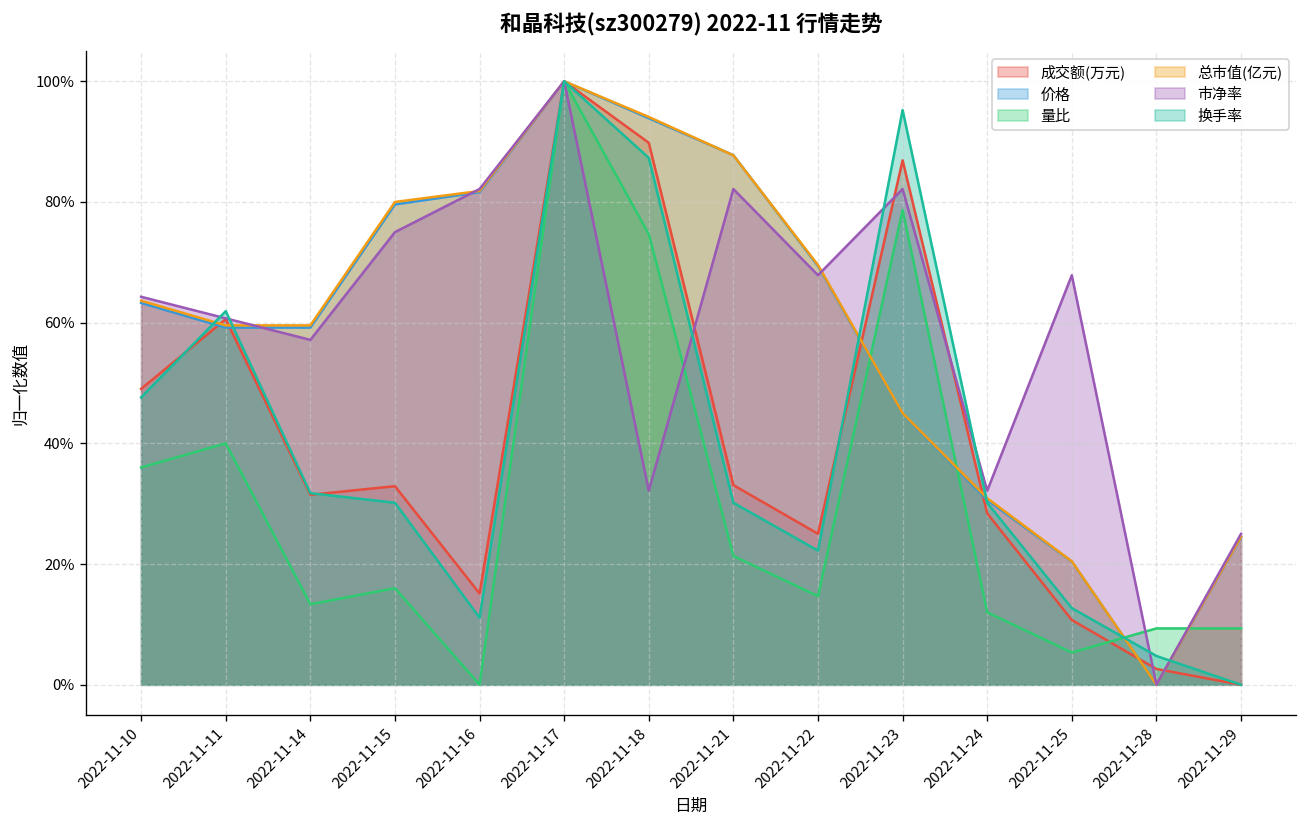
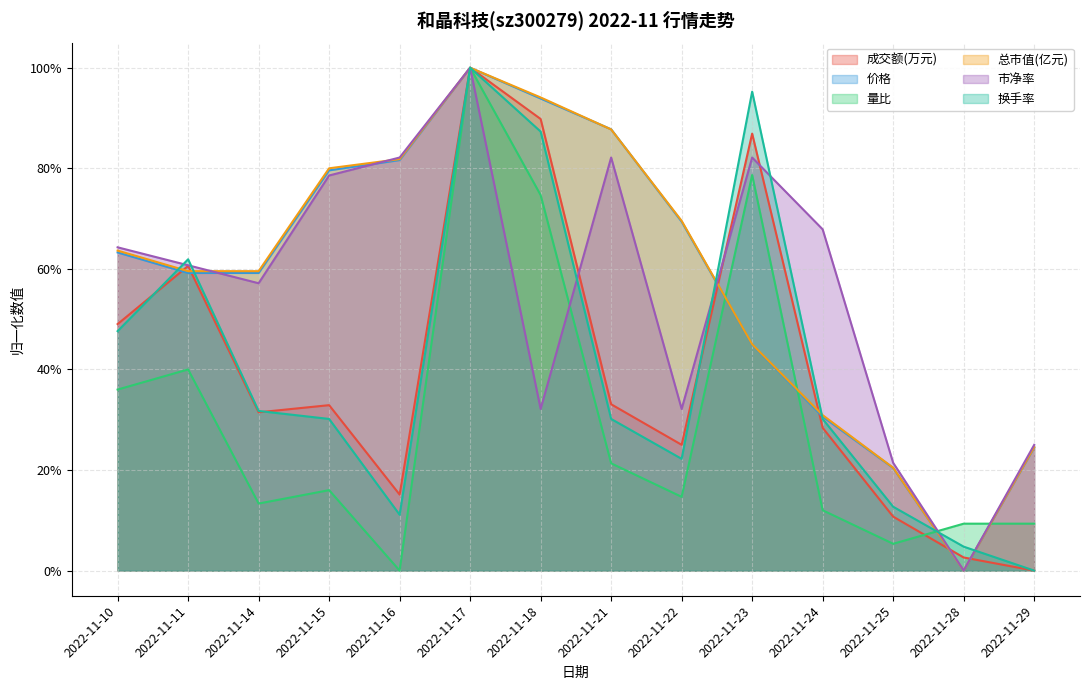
  {
    "市净率": {
      "2022-11-10": "64%",
      "2022-11-14": "57%",
-     "2022-11-15": "75%",
+     "2022-11-15": "79%",
      "2022-11-18": "32%",
      "2022-11-21": "82%",
-     "2022-11-22": "68%",
+     "2022-11-22": "32%",
      "2022-11-23": "82%",
-     "2022-11-24": "32%",
-     "2022-11-25": "68%"
+     "2022-11-24": "68%",
+     "2022-11-25": "21%"
    }
  }
